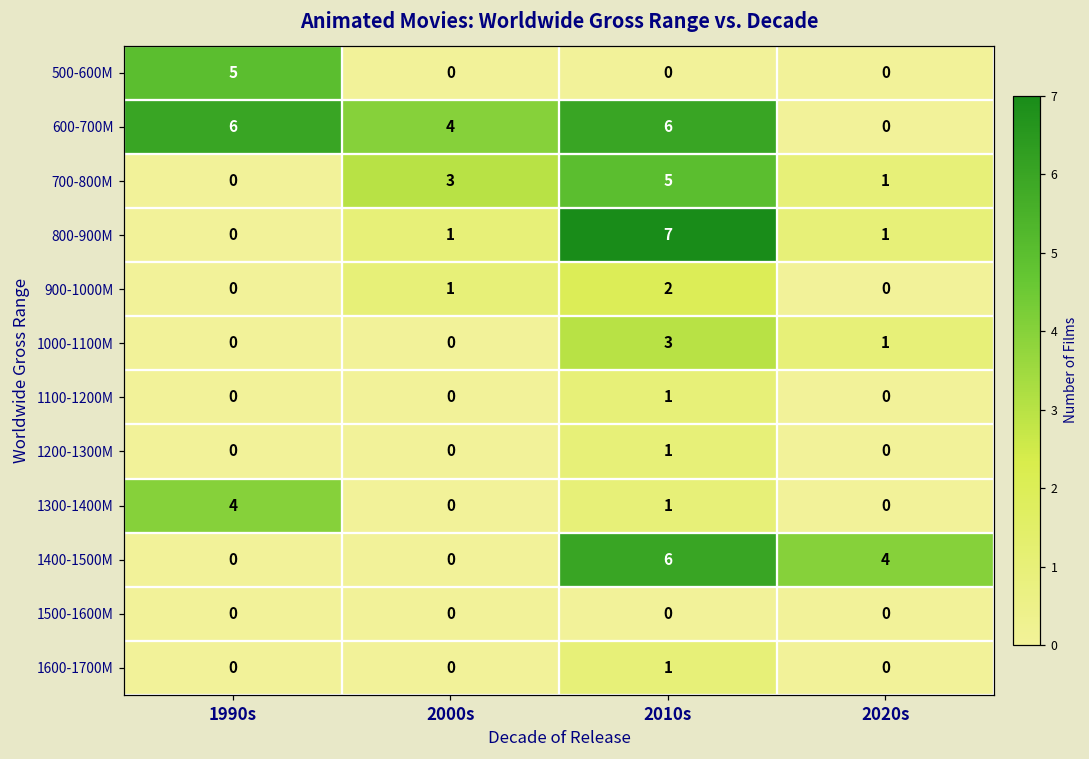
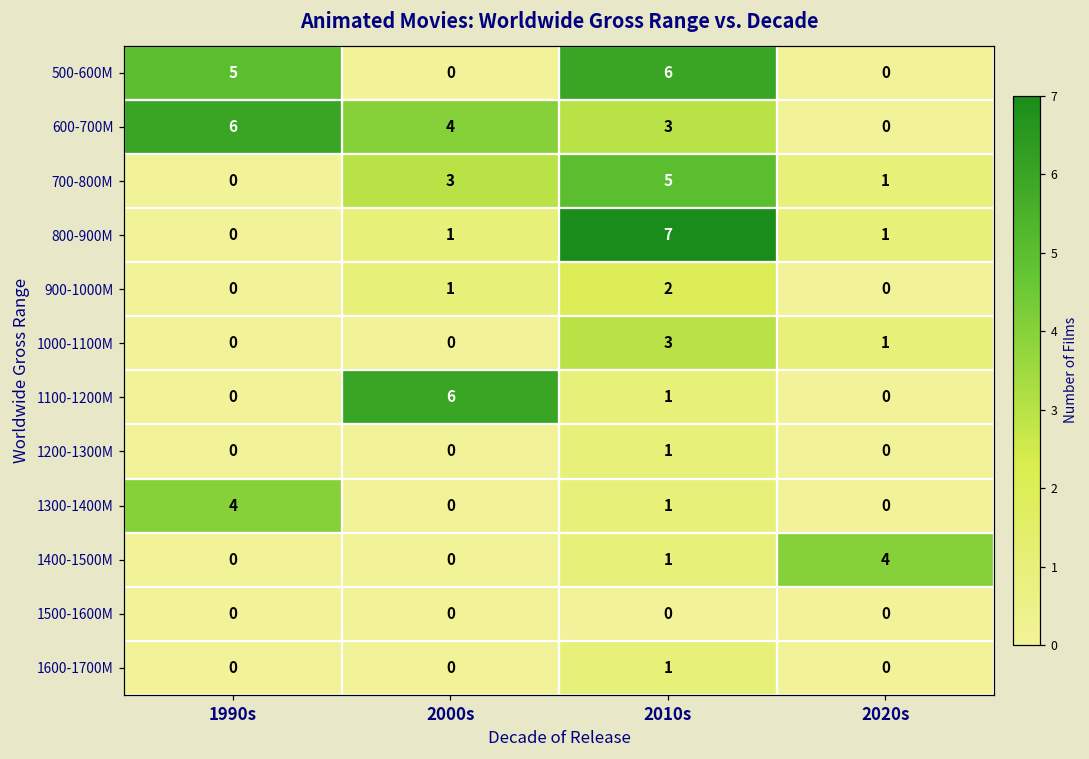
  {
    "500-600M": {
      "1990s": 5,
      "2000s": 0,
-     "2010s": 0,
+     "2010s": 6,
      "2020s": 0
    },
    "600-700M": {
      "1990s": 6,
      "2000s": 4,
-     "2010s": 6,
+     "2010s": 3,
      "2020s": 0
    },
    "700-800M": {
      "1990s": 0,
      "2000s": 3,
      "2010s": 5,
      "2020s": 1
    },
    "800-900M": {
      "1990s": 0,
      "2000s": 1,
      "2010s": 7,
      "2020s": 1
    },
    "900-1000M": {
      "1990s": 0,
      "2000s": 1,
      "2010s": 2,
      "2020s": 0
    },
    "1000-1100M": {
      "1990s": 0,
      "2000s": 0,
      "2010s": 3,
      "2020s": 1
    },
    "1100-1200M": {
      "1990s": 0,
-     "2000s": 0,
+     "2000s": 6,
      "2010s": 1,
      "2020s": 0
    },
    "1200-1300M": {
      "1990s": 0,
      "2000s": 0,
      "2010s": 1,
      "2020s": 0
    },
    "1300-1400M": {
      "1990s": 4,
      "2000s": 0,
      "2010s": 1,
      "2020s": 0
    },
    "1400-1500M": {
      "1990s": 0,
      "2000s": 0,
-     "2010s": 6,
+     "2010s": 1,
      "2020s": 4
    },
    "1500-1600M": {
      "1990s": 0,
      "2000s": 0,
      "2010s": 0,
      "2020s": 0
    },
    "1600-1700M": {
      "1990s": 0,
      "2000s": 0,
      "2010s": 1,
      "2020s": 0
    }
  }
